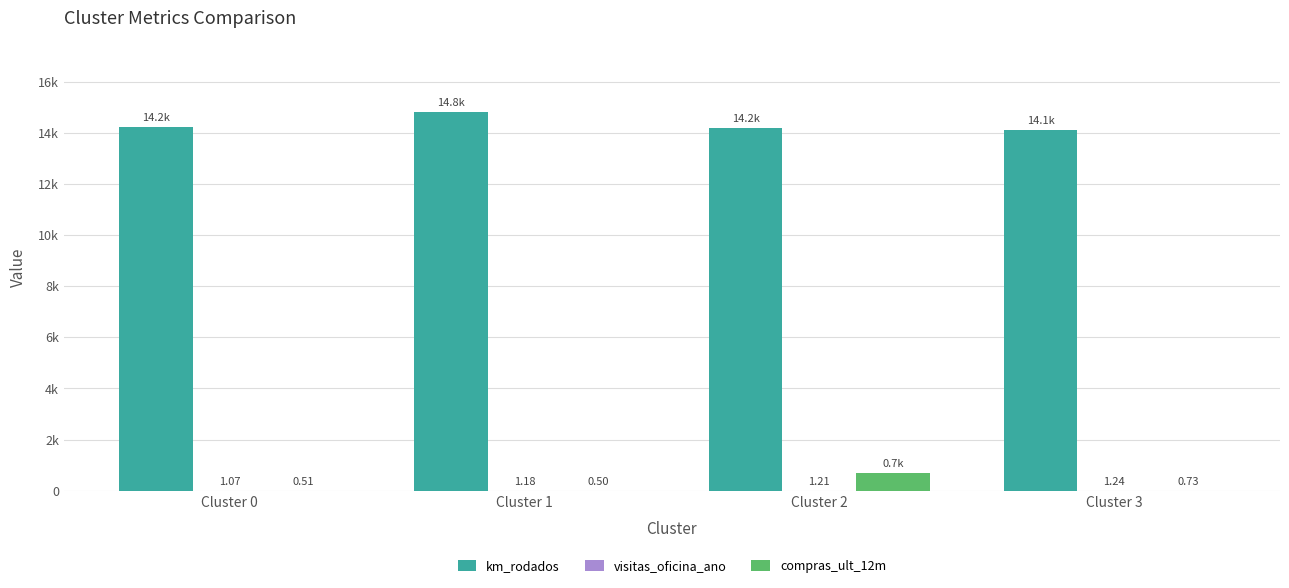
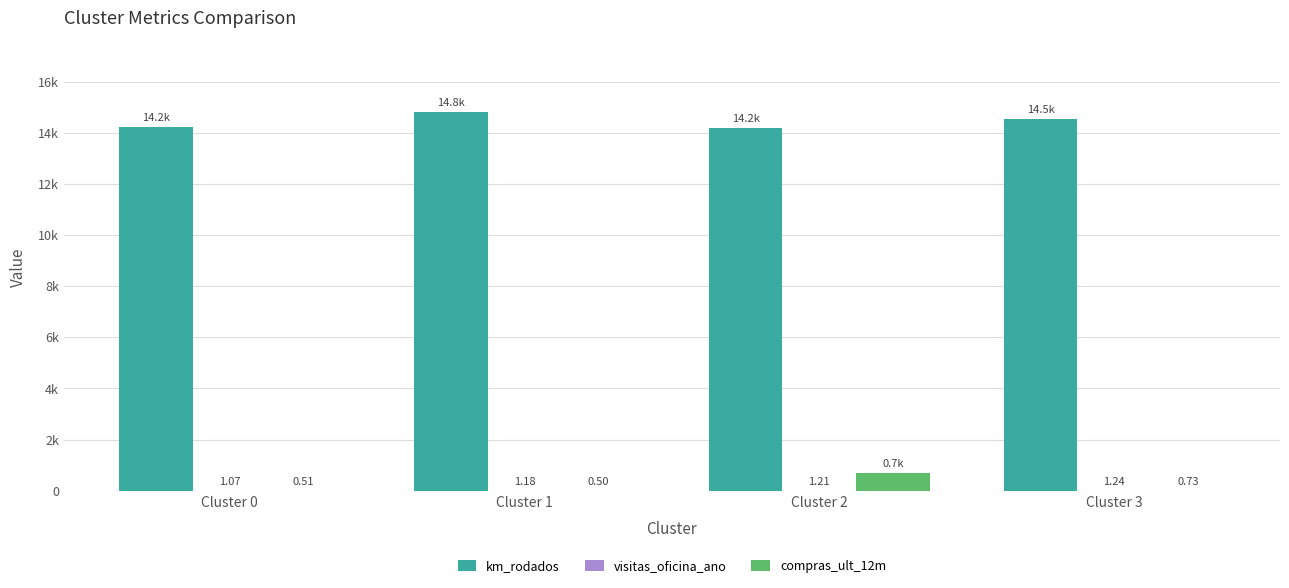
  {
    "km_rodados": {
      "Cluster 0": "14.2k",
      "Cluster 1": "14.8k",
      "Cluster 2": "14.2k",
-     "Cluster 3": "14.1k"
+     "Cluster 3": "14.5k"
    },
    "visitas_oficina_ano": {
      "Cluster 0": "1.07",
      "Cluster 1": "1.18",
      "Cluster 2": "1.21",
      "Cluster 3": "1.24"
    },
    "compras_ult_12m": {
      "Cluster 0": "0.51",
      "Cluster 1": "0.50",
      "Cluster 2": "0.7k",
      "Cluster 3": "0.73"
    }
  }
